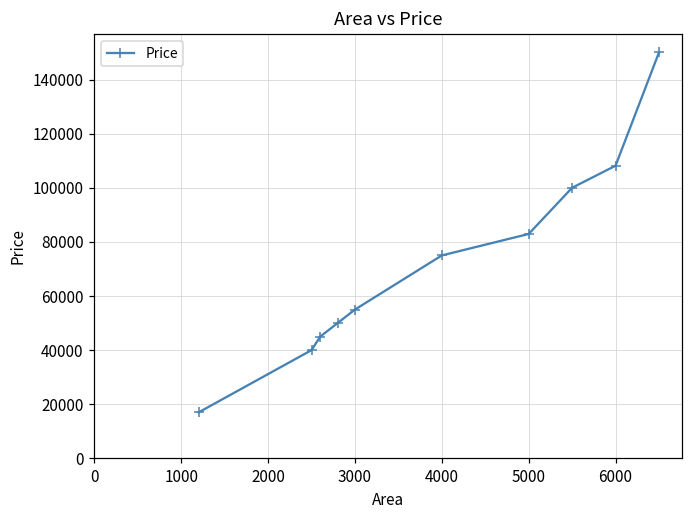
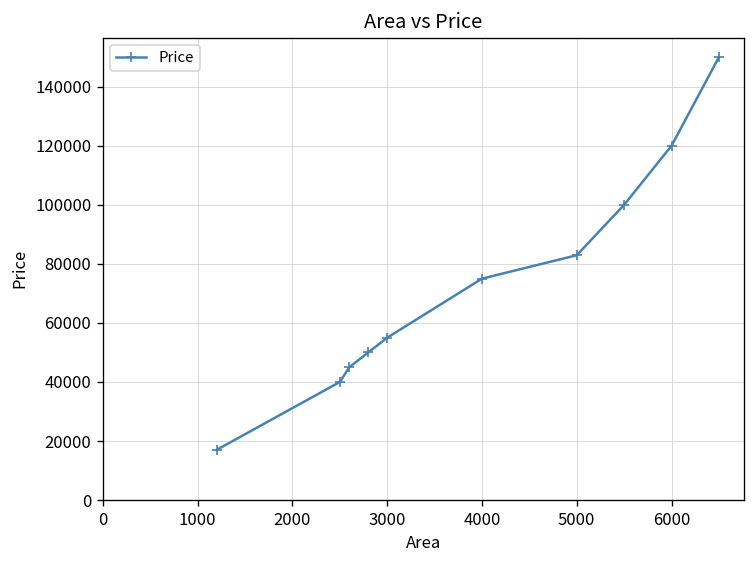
  {
    "3000": 55000,
    "4000": 75000,
    "5000": 83000,
-   "6000": 108000
+   "6000": 120000
  }
